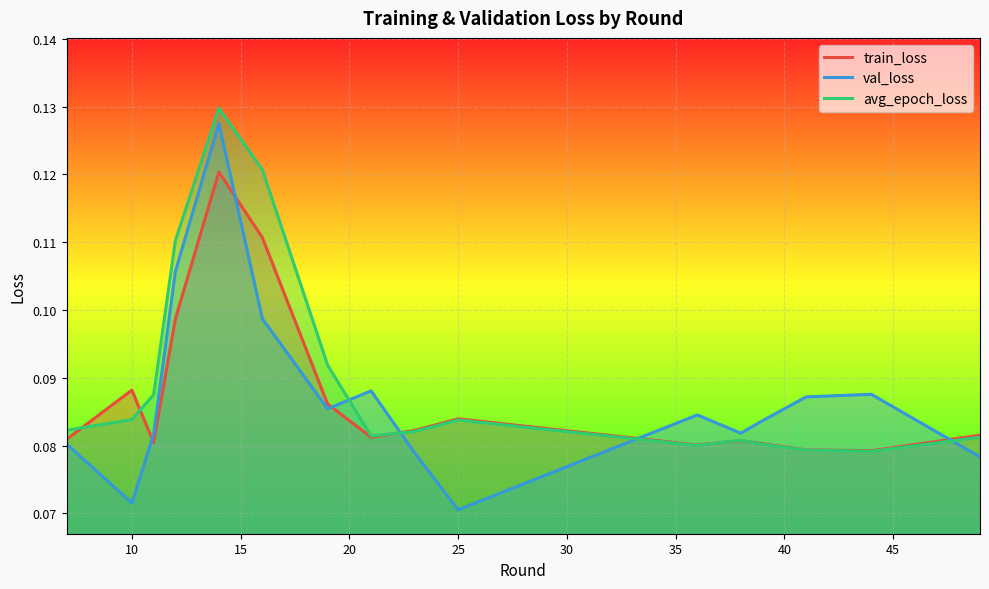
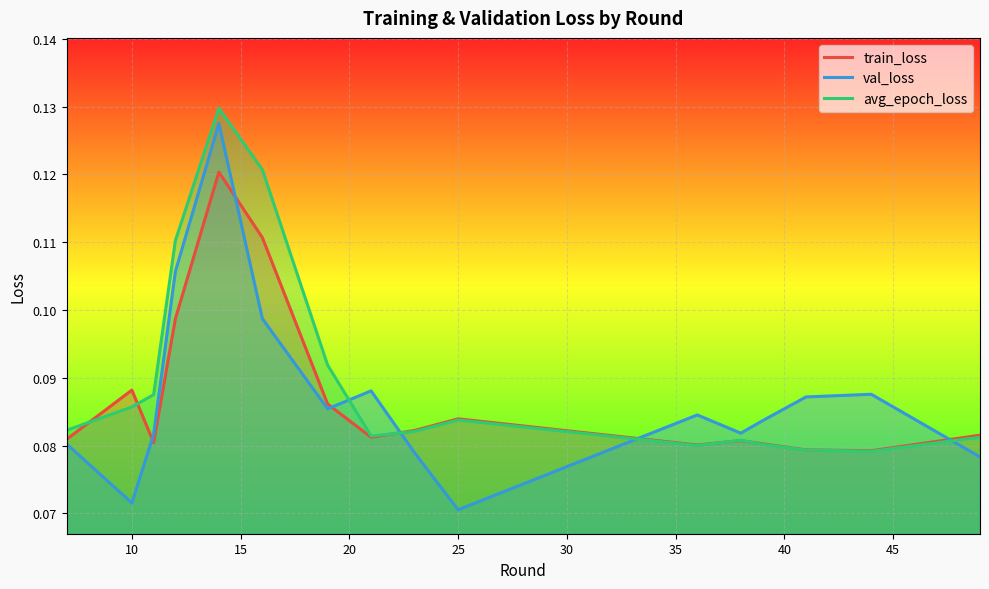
  {
    "train_loss": {
      "10": 0.088
    },
    "val_loss": {
      "10": 0.072,
      "25": 0.071
    },
    "avg_epoch_loss": {
-     "10": 0.084
+     "10": 0.086
    }
  }
